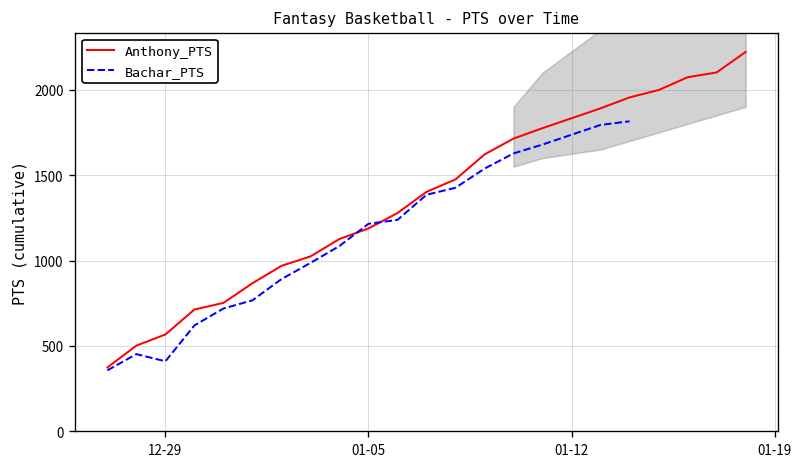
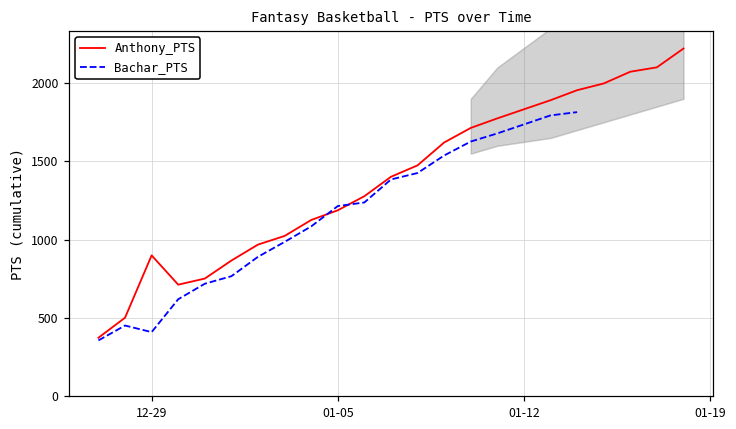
  {
    "Anthony_PTS": {
-     "12-29": 570,
+     "12-29": 900,
      "01-05": 1190
    },
    "Bachar_PTS": {
      "12-29": 410,
      "01-05": 1220
    }
  }
